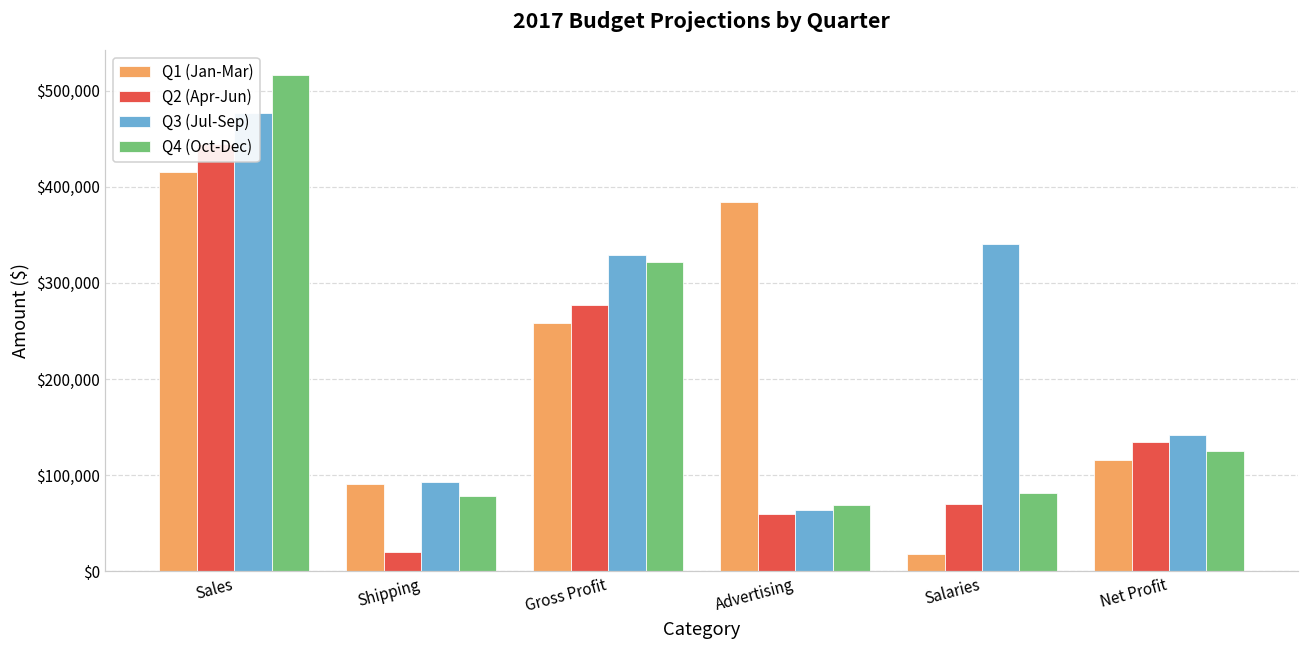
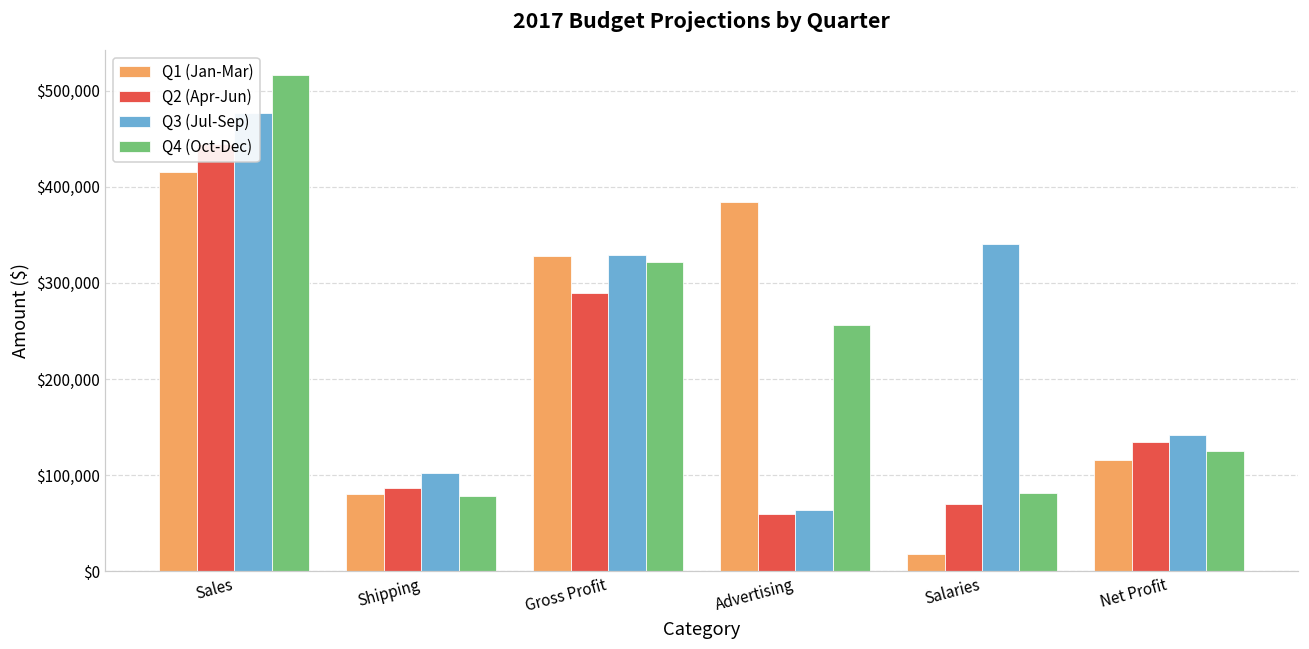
  {
    "Q1 (Jan-Mar)": {
      "Sales": "$420,000",
-     "Shipping": "$90,000",
-     "Gross Profit": "$260,000",
+     "Shipping": "$80,000",
+     "Gross Profit": "$330,000",
      "Advertising": "$380,000",
      "Salaries": "$20,000",
      "Net Profit": "$120,000"
    },
    "Q2 (Apr-Jun)": {
-     "Shipping": "$20,000",
-     "Gross Profit": "$280,000",
+     "Shipping": "$90,000",
+     "Gross Profit": "$290,000",
      "Advertising": "$60,000",
      "Salaries": "$70,000",
      "Net Profit": "$130,000"
    },
    "Q3 (Jul-Sep)": {
-     "Shipping": "$90,000",
+     "Shipping": "$100,000",
      "Gross Profit": "$330,000",
      "Advertising": "$60,000",
      "Salaries": "$340,000",
      "Net Profit": "$140,000"
    },
    "Q4 (Oct-Dec)": {
      "Sales": "$520,000",
      "Shipping": "$80,000",
      "Gross Profit": "$320,000",
-     "Advertising": "$70,000",
+     "Advertising": "$260,000",
      "Salaries": "$80,000",
      "Net Profit": "$130,000"
    }
  }
